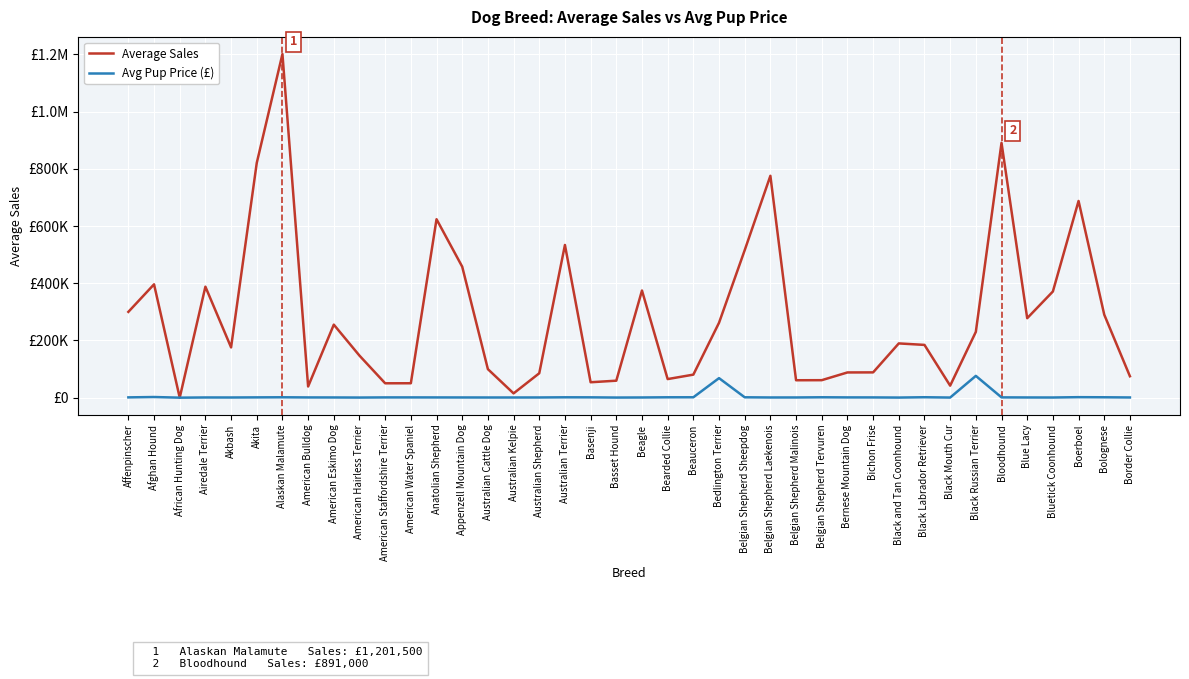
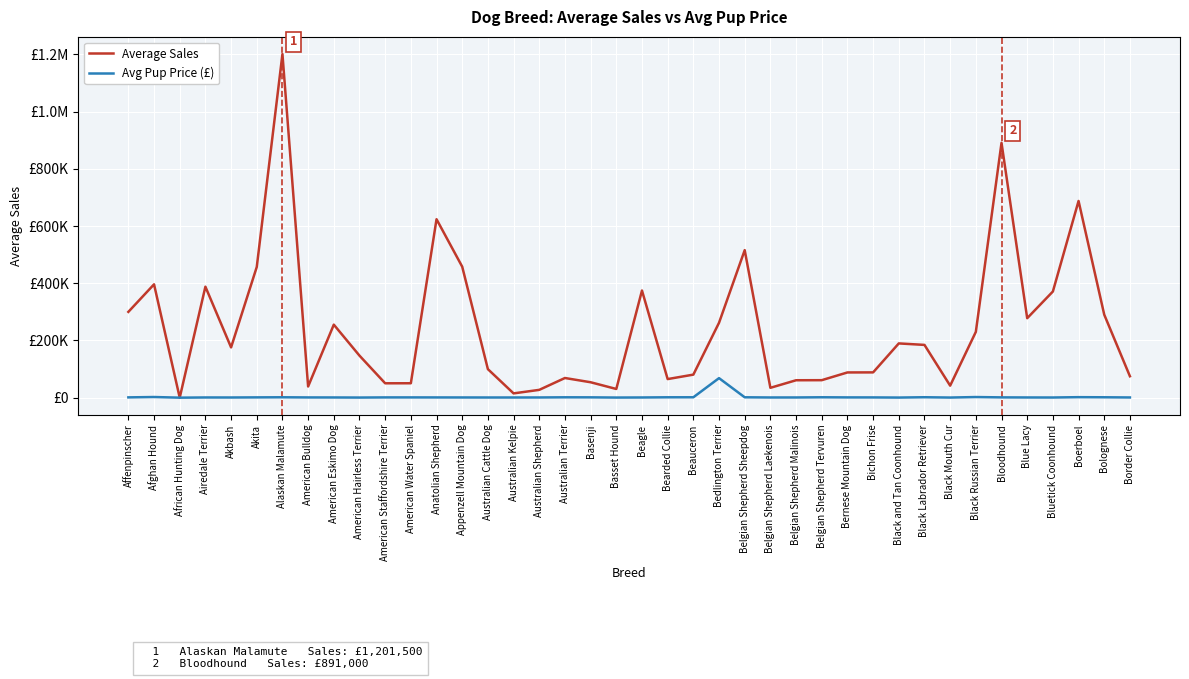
  {
    "Average Sales": {
      "Affenpinscher": "£300000",
      "Afghan Hound": "£400000",
      "Airedale Terrier": "£390000",
      "Akbash": "£180000",
-     "Akita": "£820000",
+     "Akita": "£460000",
      "American Bulldog": "£40000",
      "American Eskimo Dog": "£260000",
      "American Hairless Terrier": "£150000",
      "American Staffordshire Terrier": "£50000",
      "American Water Spaniel": "£50000",
      "Anatolian Shepherd": "£620000",
      "Appenzell Mountain Dog": "£460000",
      "Australian Cattle Dog": "£100000",
      "Australian Kelpie": "£10000",
-     "Australian Shepherd": "£90000",
-     "Australian Terrier": "£530000",
+     "Australian Shepherd": "£30000",
+     "Australian Terrier": "£70000",
      "Basenji": "£50000",
-     "Basset Hound": "£60000",
+     "Basset Hound": "£30000",
      "Beagle": "£370000",
      "Bearded Collie": "£70000",
      "Beauceron": "£80000",
      "Bedlington Terrier": "£260000",
      "Belgian Shepherd Sheepdog": "£520000",
-     "Belgian Shepherd Laekenois": "£780000",
+     "Belgian Shepherd Laekenois": "£30000",
      "Belgian Shepherd Malinois": "£60000",
      "Belgian Shepherd Tervuren": "£60000",
      "Bernese Mountain Dog": "£90000",
      "Bichon Frise": "£90000",
      "Black and Tan Coonhound": "£190000",
      "Black Labrador Retriever": "£180000",
      "Black Mouth Cur": "£40000",
      "Black Russian Terrier": "£230000",
      "Blue Lacy": "£280000",
      "Bluetick Coonhound": "£370000",
      "Boerboel": "£690000",
      "Bolognese": "£290000",
      "Border Collie": "£70000"
    },
    "Avg Pup Price (£)": {
      "Affenpinscher": "£0",
      "Afghan Hound": "£0",
      "Airedale Terrier": "£0",
      "Akbash": "£0",
      "Akita": "£0",
      "Alaskan Malamute": "£0",
      "American Bulldog": "£0",
      "American Eskimo Dog": "£0",
      "American Hairless Terrier": "£0",
      "American Staffordshire Terrier": "£0",
      "American Water Spaniel": "£0",
      "Anatolian Shepherd": "£0",
      "Appenzell Mountain Dog": "£0",
      "Australian Cattle Dog": "£0",
      "Australian Kelpie": "£0",
      "Australian Shepherd": "£0",
      "Australian Terrier": "£0",
      "Basenji": "£0",
      "Basset Hound": "£0",
      "Beagle": "£0",
      "Bearded Collie": "£0",
      "Beauceron": "£0",
      "Bedlington Terrier": "£70000",
      "Belgian Shepherd Sheepdog": "£0",
      "Belgian Shepherd Laekenois": "£0",
      "Belgian Shepherd Malinois": "£0",
      "Belgian Shepherd Tervuren": "£0",
      "Bernese Mountain Dog": "£0",
      "Bichon Frise": "£0",
      "Black and Tan Coonhound": "£0",
      "Black Labrador Retriever": "£0",
      "Black Mouth Cur": "£0",
-     "Black Russian Terrier": "£80000",
+     "Black Russian Terrier": "£0",
      "Bloodhound": "£0",
      "Blue Lacy": "£0",
      "Bluetick Coonhound": "£0",
      "Boerboel": "£0",
      "Bolognese": "£0",
      "Border Collie": "£0"
    }
  }
